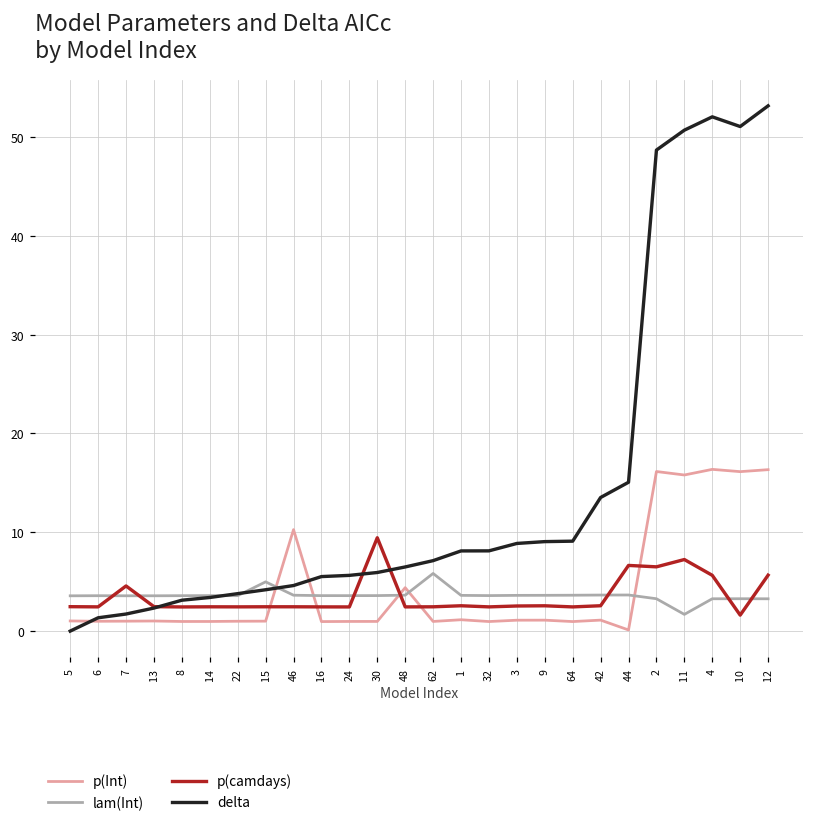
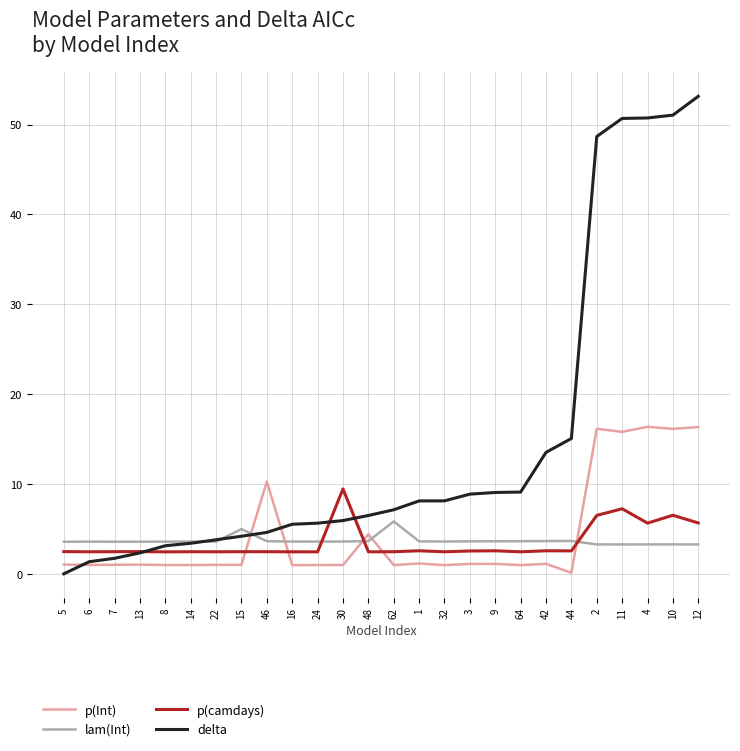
  {
    "p(Int)": {
      "5": 1,
      "6": 1,
      "7": 1,
      "13": 1,
      "8": 1,
      "14": 1,
      "22": 1,
      "15": 1,
      "46": 10,
      "16": 1,
      "24": 1,
      "30": 1,
      "48": 4,
      "62": 1,
      "1": 1,
      "32": 1,
      "3": 1,
      "9": 1,
      "64": 1,
      "42": 1,
      "44": 0,
      "2": 16,
      "11": 16,
      "4": 16,
      "10": 16,
      "12": 16
    },
    "lam(Int)": {
      "5": 4,
      "6": 4,
      "7": 4,
      "13": 4,
      "8": 4,
      "15": 5,
      "46": 4,
      "16": 4,
      "24": 4,
      "30": 4,
      "48": 4,
      "62": 6,
      "1": 4,
      "32": 4,
      "3": 4,
      "9": 4,
      "64": 4,
      "42": 4,
      "44": 4,
      "2": 3,
-     "11": 2,
+     "11": 3,
      "4": 3,
      "10": 3,
      "12": 3
    },
    "p(camdays)": {
      "5": 2,
      "6": 2,
-     "7": 5,
+     "7": 2,
      "8": 2,
      "14": 2,
      "22": 2,
      "15": 2,
      "46": 2,
      "16": 2,
      "24": 2,
      "30": 9,
      "48": 2,
      "62": 2,
      "1": 3,
      "32": 2,
      "3": 3,
      "9": 3,
      "64": 2,
      "42": 3,
-     "44": 7,
+     "44": 3,
      "2": 7,
      "11": 7,
      "4": 6,
-     "10": 2,
+     "10": 7,
      "12": 6
    },
    "delta": {
      "5": 0,
      "6": 1,
      "7": 2,
      "8": 3,
      "15": 4,
      "46": 5,
      "16": 6,
      "24": 6,
      "30": 6,
      "48": 6,
      "62": 7,
      "1": 8,
      "32": 8,
      "3": 9,
      "9": 9,
      "64": 9,
      "42": 14,
      "44": 15,
      "2": 49,
      "11": 51,
-     "4": 52,
+     "4": 51,
      "10": 51,
      "12": 53
    }
  }
